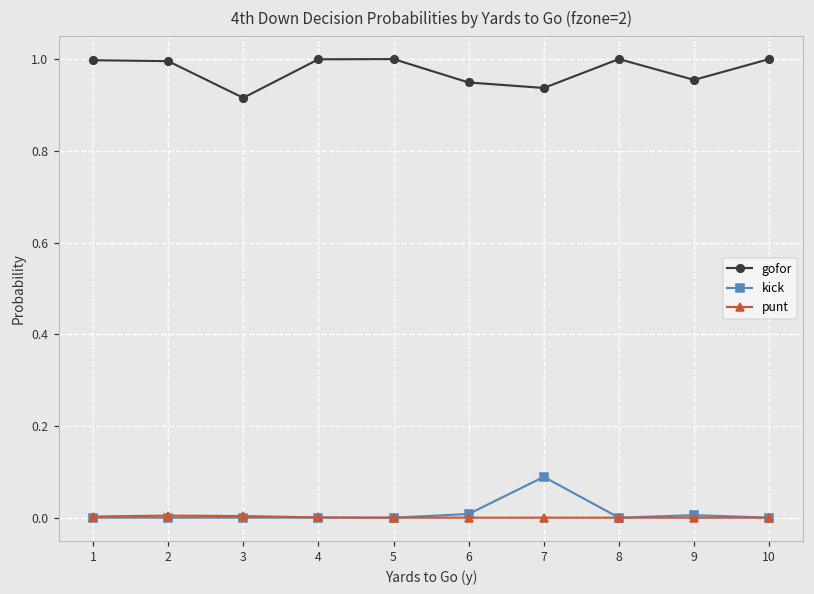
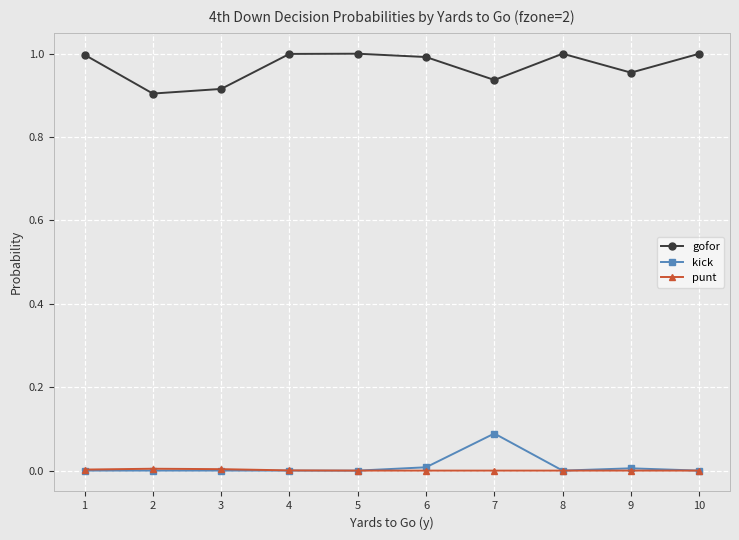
  {
    "gofor": {
      "1": 1.00,
-     "2": 1.00,
+     "2": 0.90,
      "3": 0.92,
      "4": 1.00,
      "5": 1.00,
-     "6": 0.95,
+     "6": 0.99,
      "7": 0.94,
      "8": 1.00,
      "9": 0.95,
      "10": 1.00
    },
    "kick": {
      "6": 0.01,
      "7": 0.09
    },
    "punt": {
      "6": 0.00,
      "7": 0.00
    }
  }
